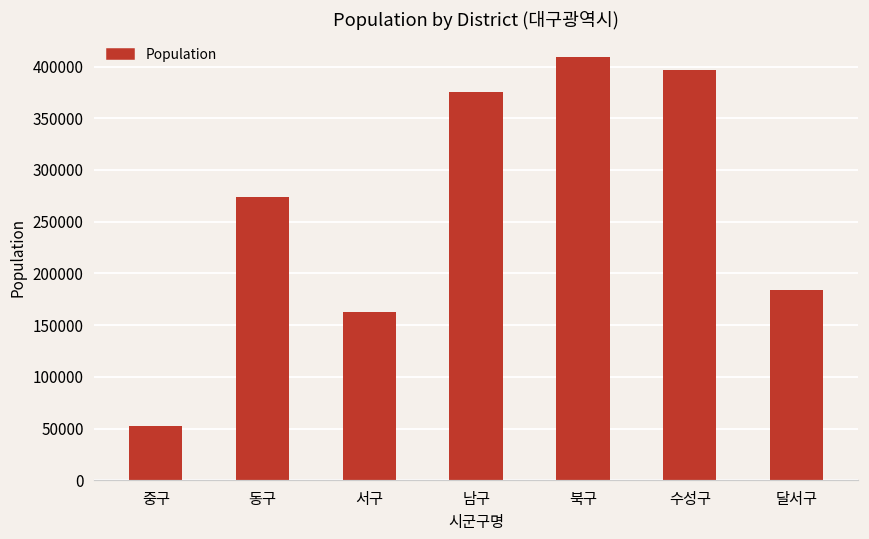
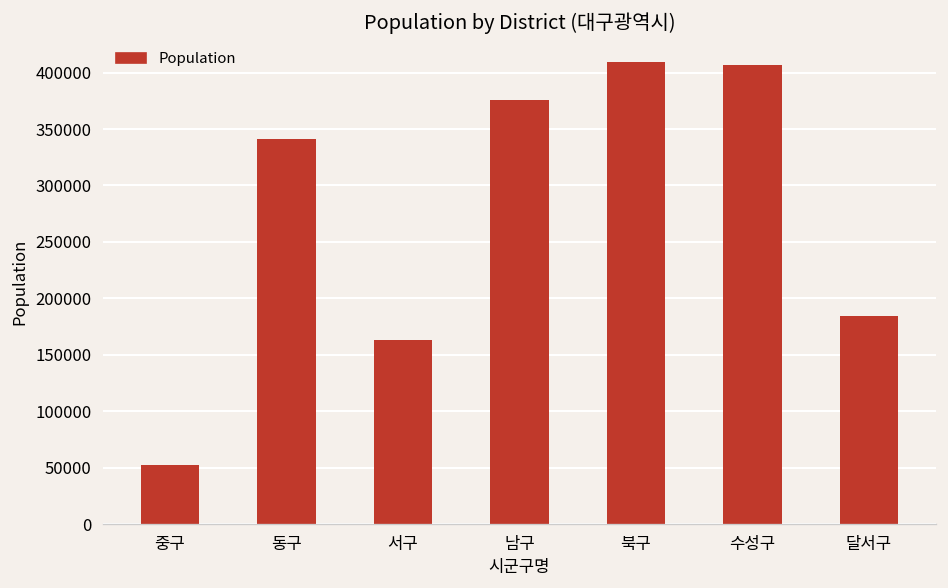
  {
    "중구": 50000,
-   "동구": 270000,
+   "동구": 340000,
    "서구": 160000,
    "남구": 380000,
    "북구": 410000,
-   "수성구": 400000,
+   "수성구": 410000,
    "달서구": 180000
  }
